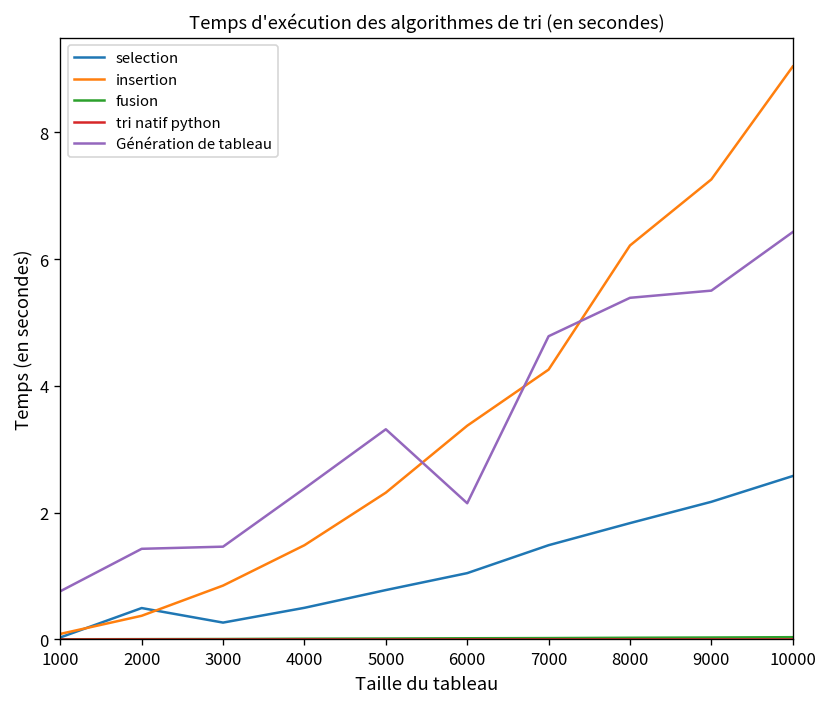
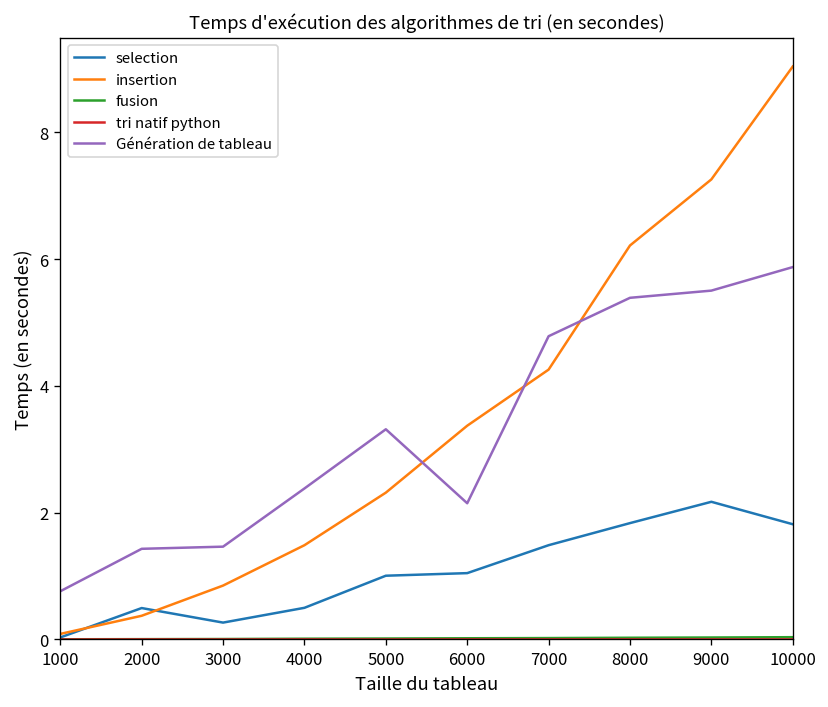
  {
    "selection": {
      "2000": 0.5,
      "3000": 0.3,
      "4000": 0.5,
-     "5000": 0.8,
+     "5000": 1.0,
      "6000": 1.0,
      "7000": 1.5,
      "8000": 1.8,
      "9000": 2.2,
-     "10000": 2.6
+     "10000": 1.8
    },
    "insertion": {
      "1000": 0.1,
      "2000": 0.4,
      "3000": 0.9,
      "4000": 1.5,
      "5000": 2.3,
      "6000": 3.4,
      "7000": 4.3,
      "8000": 6.2,
      "9000": 7.3,
      "10000": 9.0
    },
    "Génération de tableau": {
      "1000": 0.8,
      "2000": 1.4,
      "3000": 1.5,
      "4000": 2.4,
      "5000": 3.3,
      "6000": 2.1,
      "7000": 4.8,
      "8000": 5.4,
      "9000": 5.5,
-     "10000": 6.4
+     "10000": 5.9
    }
  }
